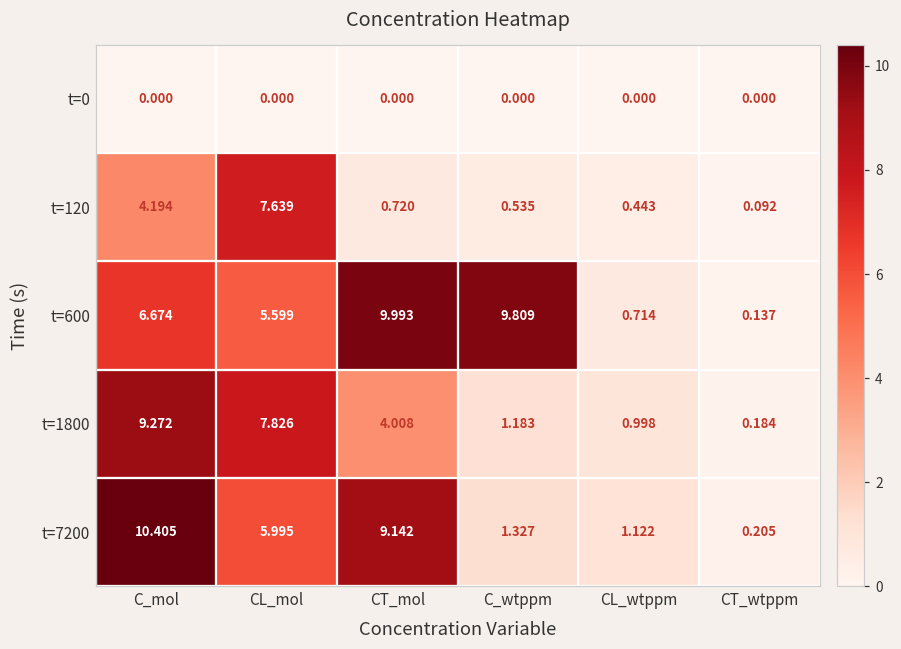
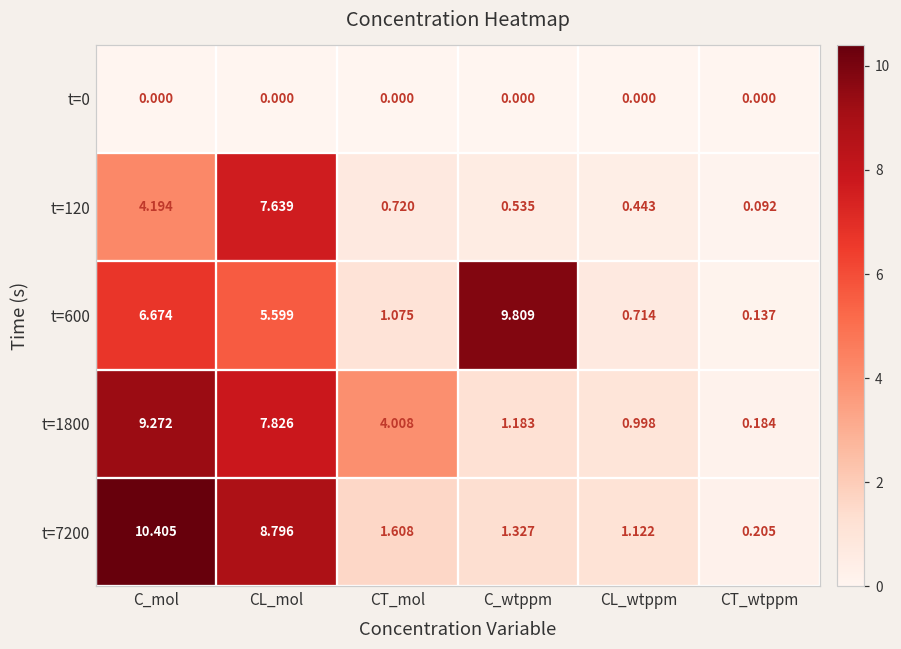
  {
    "t=0": {
      "C_mol": 0.000,
      "CL_mol": 0.000,
      "CT_mol": 0.000,
      "C_wtppm": 0.000,
      "CL_wtppm": 0.000,
      "CT_wtppm": 0.000
    },
    "t=120": {
      "C_mol": 4.194,
      "CL_mol": 7.639,
      "CT_mol": 0.720,
      "C_wtppm": 0.535,
      "CL_wtppm": 0.443,
      "CT_wtppm": 0.092
    },
    "t=600": {
      "C_mol": 6.674,
      "CL_mol": 5.599,
-     "CT_mol": 9.993,
+     "CT_mol": 1.075,
      "C_wtppm": 9.809,
      "CL_wtppm": 0.714,
      "CT_wtppm": 0.137
    },
    "t=1800": {
      "C_mol": 9.272,
      "CL_mol": 7.826,
      "CT_mol": 4.008,
      "C_wtppm": 1.183,
      "CL_wtppm": 0.998,
      "CT_wtppm": 0.184
    },
    "t=7200": {
      "C_mol": 10.405,
-     "CL_mol": 5.995,
-     "CT_mol": 9.142,
+     "CL_mol": 8.796,
+     "CT_mol": 1.608,
      "C_wtppm": 1.327,
      "CL_wtppm": 1.122,
      "CT_wtppm": 0.205
    }
  }
